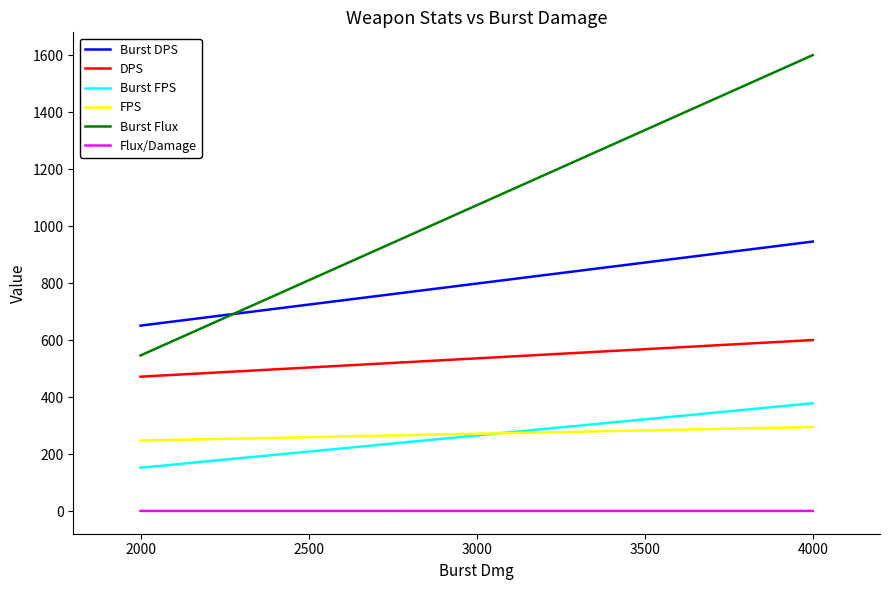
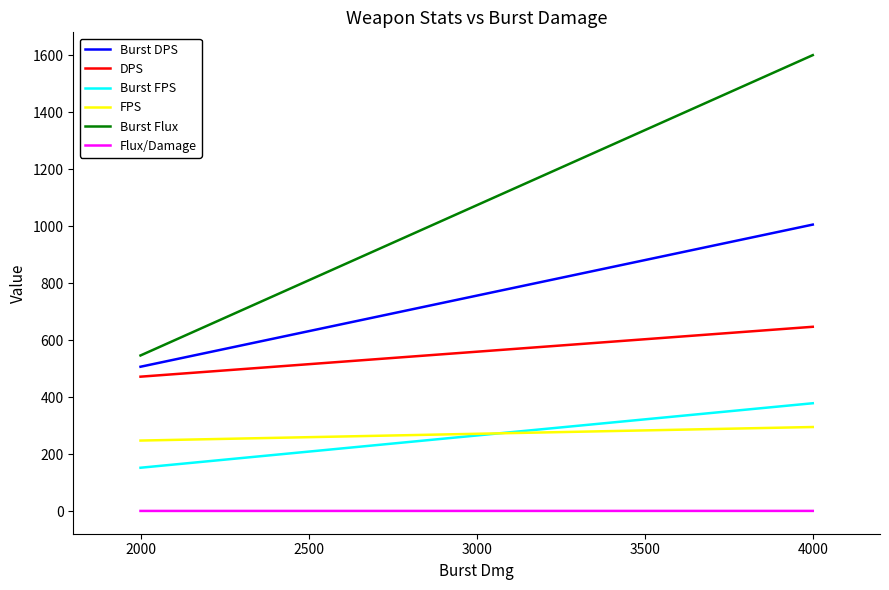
  {
    "Burst DPS": {
-     "2000": 650,
-     "4000": 950
+     "2000": 510,
+     "4000": 1010
    },
    "DPS": {
      "2000": 470,
-     "4000": 600
+     "4000": 650
    },
    "Burst FPS": {
      "2000": 150,
      "4000": 380
    },
    "FPS": {
      "2000": 250,
      "4000": 290
    },
    "Burst Flux": {
      "2000": 550,
      "4000": 1600
    },
    "Flux/Damage": {
      "2000": 0,
      "4000": 0
    }
  }
